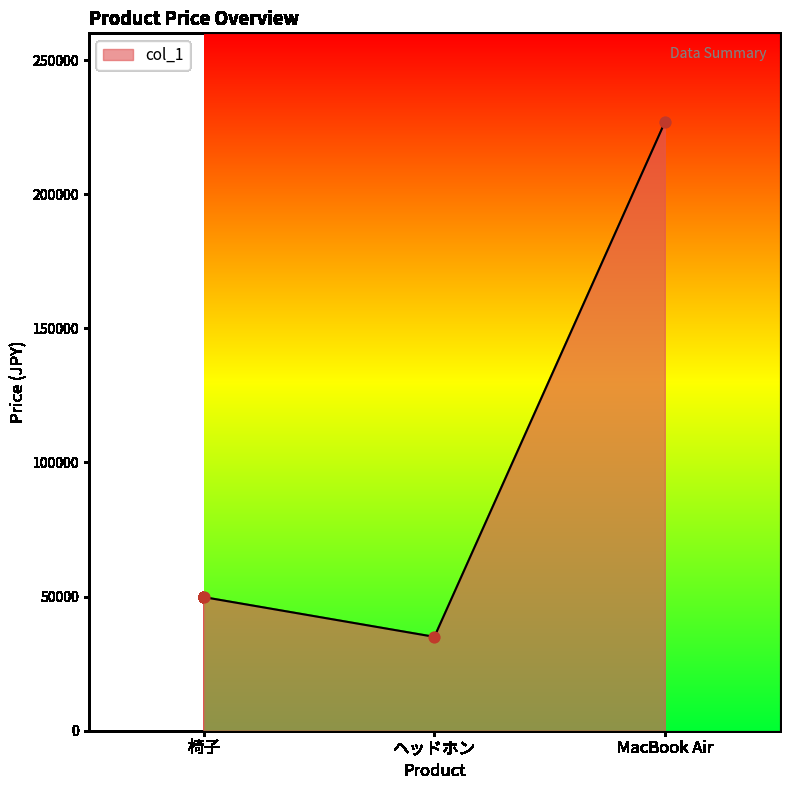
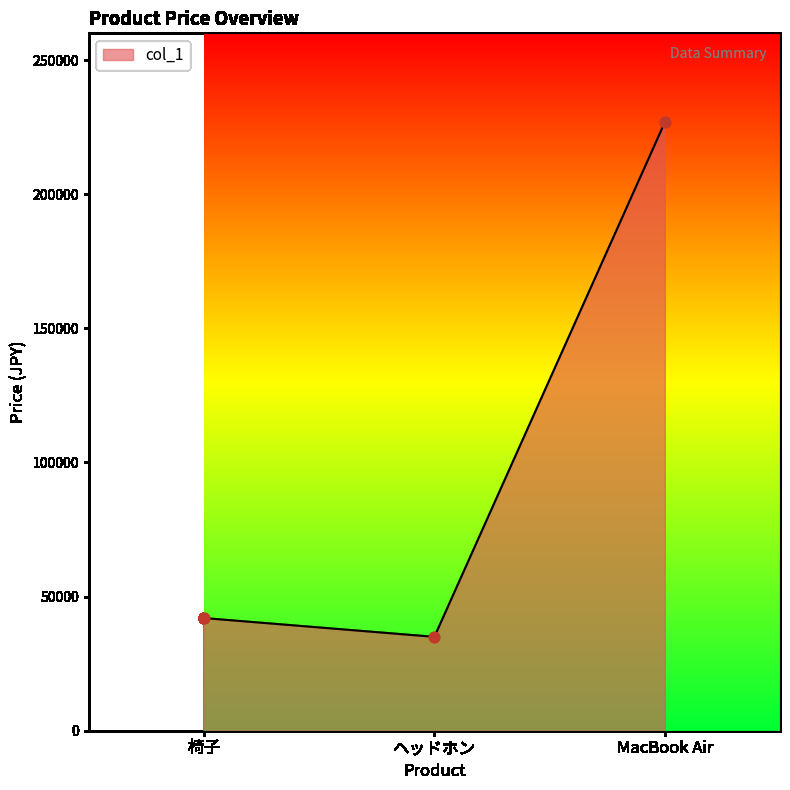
  {
-   "椅子": 50000,
+   "椅子": 42000,
    "ヘッドホン": 35000,
    "MacBook Air": 227000
  }
